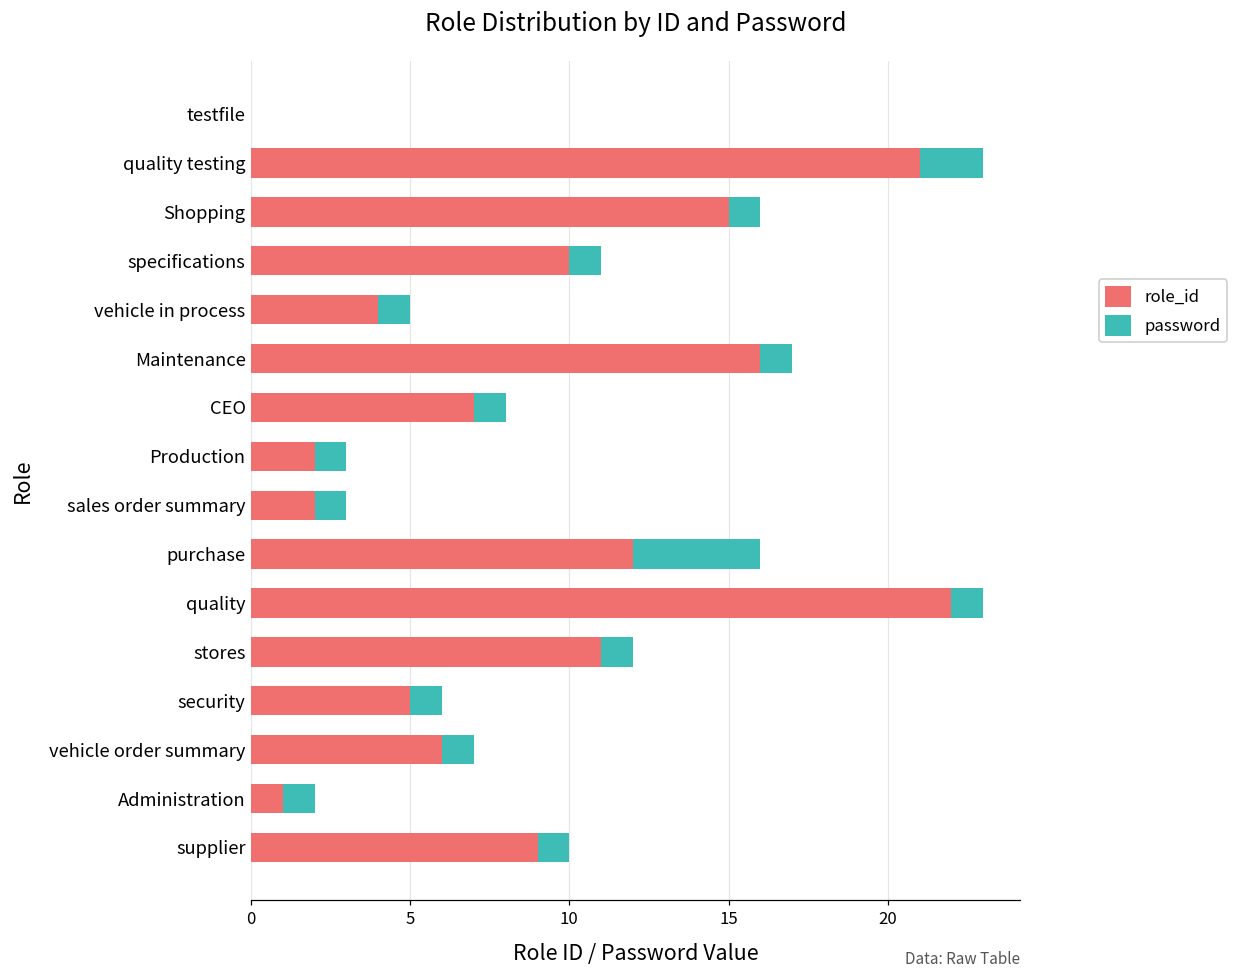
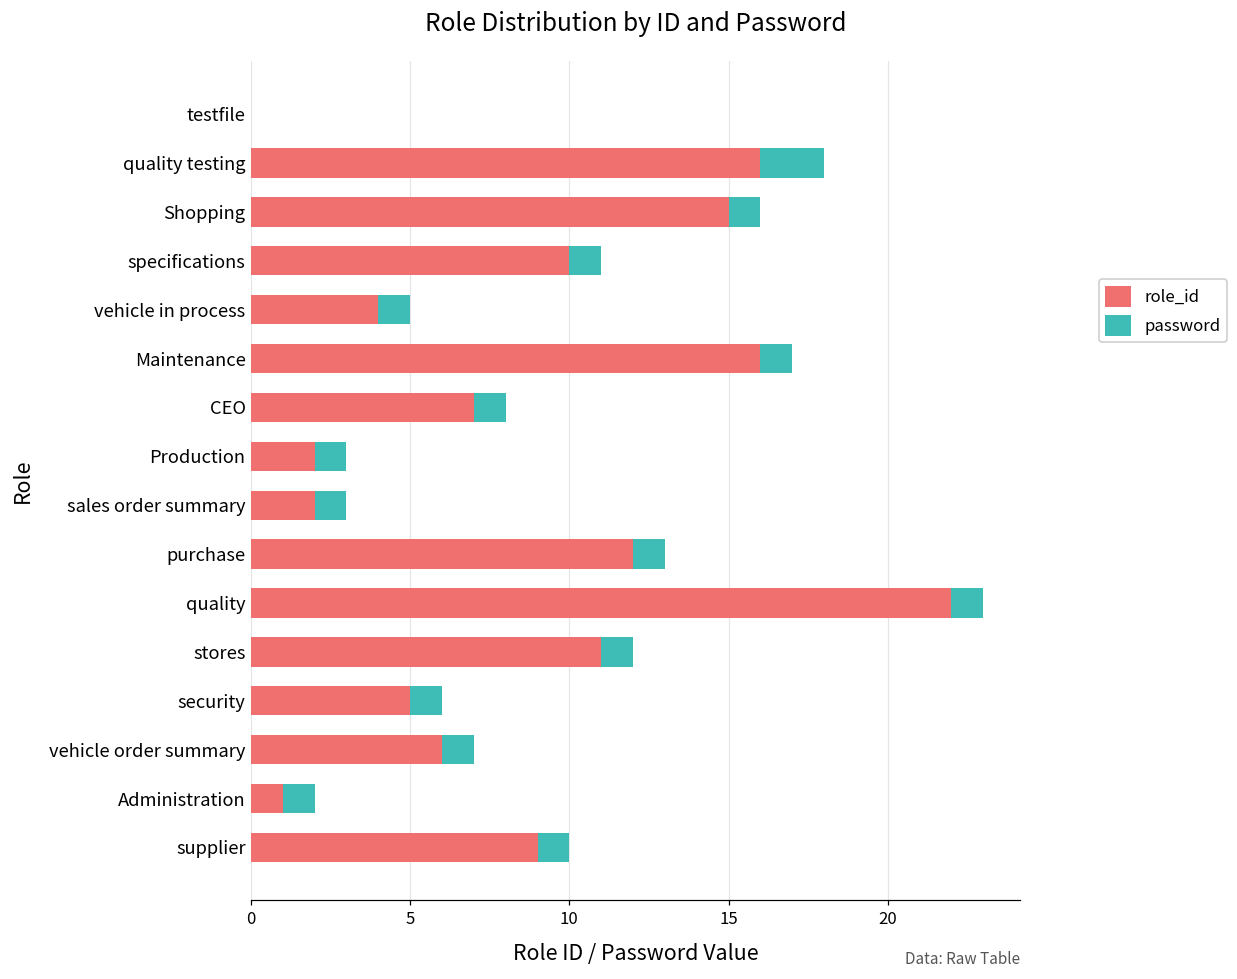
  {
    "role_id": {
      "testfile": 0,
-     "quality testing": 21,
+     "quality testing": 16,
      "Shopping": 15,
      "specifications": 10,
      "vehicle in process": 4,
      "Maintenance": 16,
      "CEO": 7,
      "Production": 2,
      "sales order summary": 2,
      "purchase": 12,
      "quality": 22,
      "stores": 11,
      "security": 5,
      "vehicle order summary": 6,
      "Administration": 1,
      "supplier": 9
    },
    "password": {
      "testfile": 0,
      "quality testing": 2,
      "Shopping": 1,
      "specifications": 1,
      "vehicle in process": 1,
      "Maintenance": 1,
      "CEO": 1,
      "Production": 1,
      "sales order summary": 1,
-     "purchase": 4,
+     "purchase": 1,
      "quality": 1,
      "stores": 1,
      "security": 1,
      "vehicle order summary": 1,
      "Administration": 1,
      "supplier": 1
    }
  }
